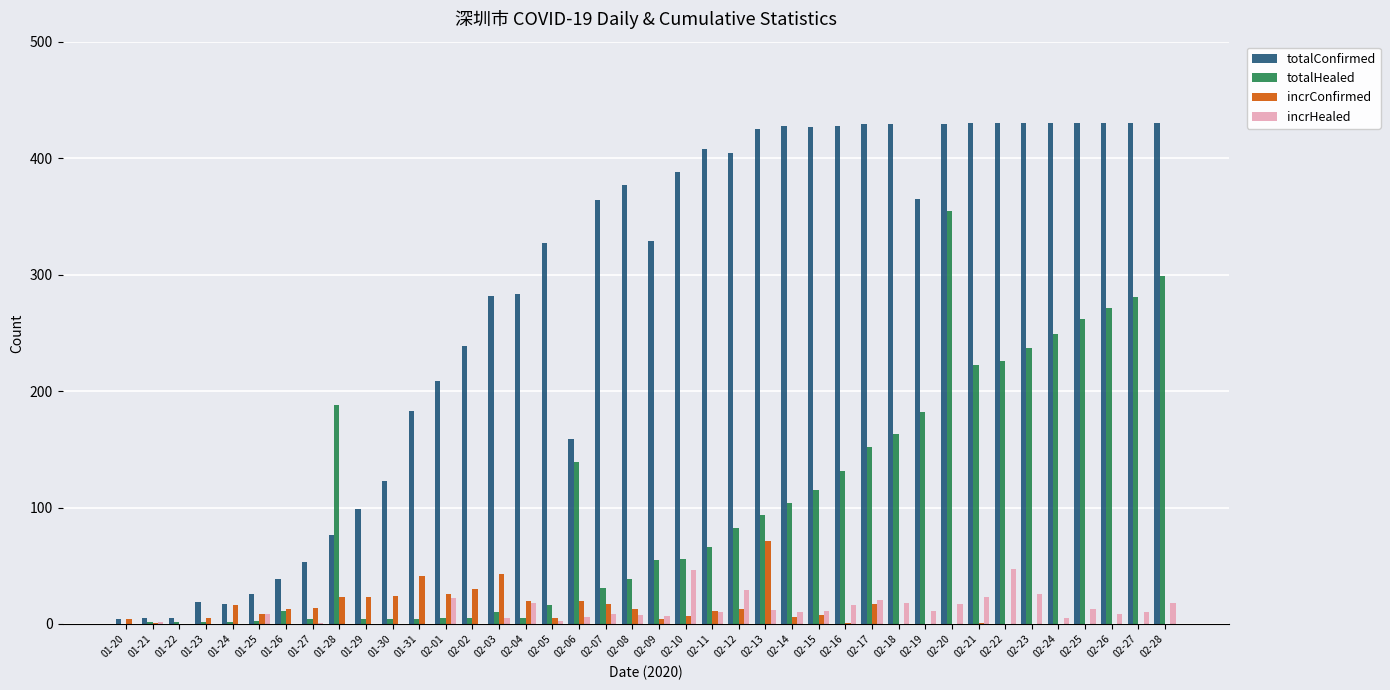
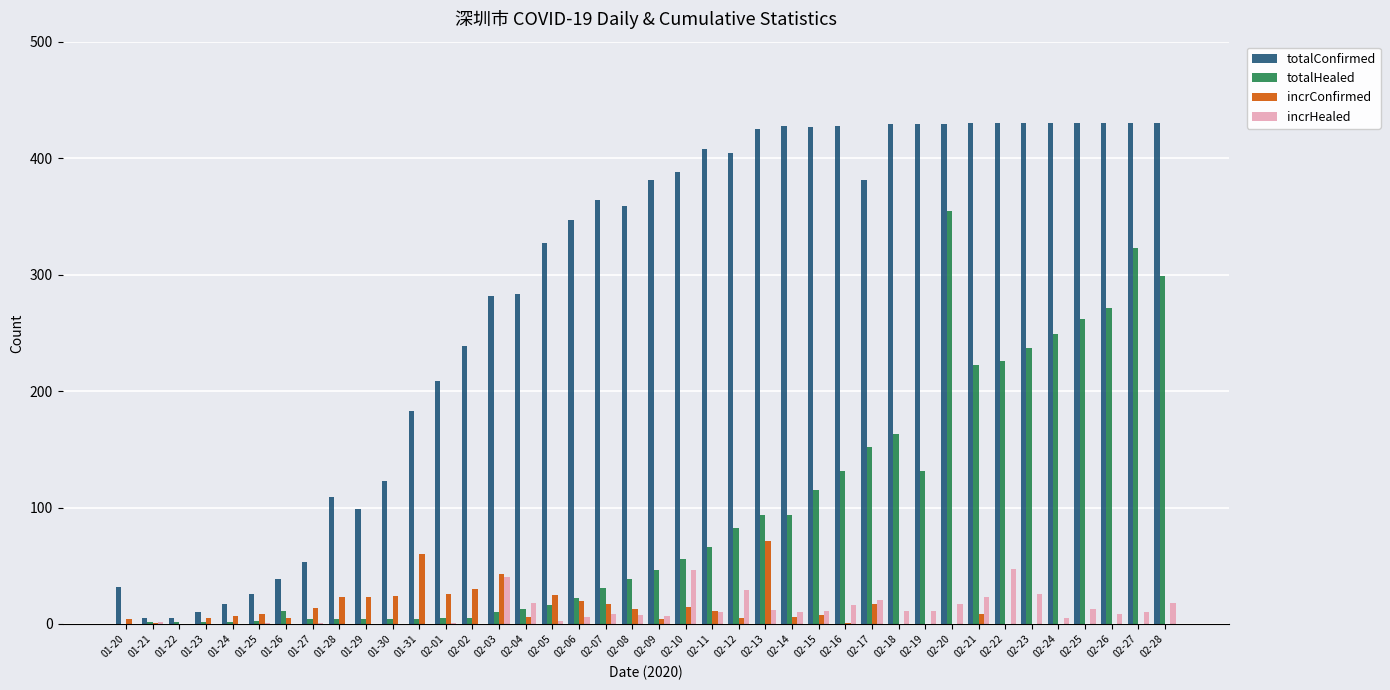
  {
    "totalConfirmed": {
-     "01-20": 4,
+     "01-20": 32,
      "01-21": 5,
      "01-22": 5,
-     "01-23": 19,
+     "01-23": 10,
      "01-24": 17,
      "01-25": 26,
      "01-26": 39,
      "01-27": 53,
-     "01-28": 76,
+     "01-28": 109,
      "01-29": 99,
      "01-30": 123,
      "01-31": 183,
      "02-01": 209,
      "02-02": 239,
      "02-03": 282,
      "02-04": 283,
      "02-05": 327,
-     "02-06": 159,
+     "02-06": 347,
      "02-07": 364,
-     "02-08": 377,
-     "02-09": 329,
+     "02-08": 359,
+     "02-09": 381,
      "02-10": 388,
      "02-11": 408,
      "02-12": 404,
      "02-13": 425,
      "02-14": 428,
      "02-15": 427,
      "02-16": 428,
-     "02-17": 429,
+     "02-17": 381,
      "02-18": 429,
-     "02-19": 365,
+     "02-19": 429,
      "02-20": 429,
      "02-21": 430,
      "02-22": 430,
      "02-23": 430,
      "02-24": 430,
      "02-25": 430,
      "02-26": 430,
      "02-27": 430,
      "02-28": 430
    },
    "totalHealed": {
      "01-20": 0,
      "01-25": 3,
      "01-26": 11,
      "01-27": 4,
-     "01-28": 188,
+     "01-28": 4,
      "01-29": 4,
      "01-30": 4,
      "01-31": 4,
      "02-01": 5,
      "02-02": 5,
      "02-03": 10,
-     "02-04": 5,
+     "02-04": 13,
      "02-05": 16,
-     "02-06": 139,
+     "02-06": 22,
      "02-07": 31,
      "02-08": 39,
-     "02-09": 55,
+     "02-09": 46,
      "02-10": 56,
      "02-11": 66,
      "02-12": 82,
      "02-13": 94,
-     "02-14": 104,
+     "02-14": 94,
      "02-15": 115,
      "02-16": 131,
      "02-17": 152,
      "02-18": 163,
-     "02-19": 182,
+     "02-19": 131,
      "02-20": 355,
      "02-21": 222,
      "02-22": 226,
      "02-23": 237,
      "02-24": 249,
      "02-25": 262,
      "02-26": 271,
-     "02-27": 281,
+     "02-27": 323,
      "02-28": 299
    },
    "incrConfirmed": {
      "01-20": 4,
      "01-22": 0,
      "01-23": 5,
-     "01-24": 16,
+     "01-24": 7,
      "01-25": 9,
-     "01-26": 13,
+     "01-26": 5,
      "01-27": 14,
      "01-28": 23,
      "01-29": 23,
      "01-30": 24,
-     "01-31": 41,
+     "01-31": 60,
      "02-01": 26,
      "02-02": 30,
      "02-03": 43,
-     "02-04": 20,
-     "02-05": 5,
+     "02-04": 6,
+     "02-05": 25,
      "02-06": 20,
      "02-07": 17,
      "02-08": 13,
      "02-09": 4,
-     "02-10": 7,
+     "02-10": 15,
      "02-11": 11,
-     "02-12": 13,
+     "02-12": 5,
      "02-13": 71,
      "02-14": 6,
      "02-15": 8,
      "02-17": 17,
      "02-18": 0,
      "02-19": 0,
      "02-20": 0,
-     "02-21": 1,
+     "02-21": 9,
      "02-22": 0,
      "02-23": 0,
      "02-24": 0,
      "02-25": 0,
      "02-26": 0,
      "02-27": 0,
      "02-28": 0
    },
    "incrHealed": {
      "01-20": 0,
      "01-22": 0,
      "01-23": 0,
      "01-24": 0,
-     "01-25": 9,
+     "01-25": 1,
      "01-26": 0,
      "01-28": 0,
      "01-29": 0,
      "01-30": 0,
      "01-31": 0,
-     "02-01": 22,
+     "02-01": 1,
      "02-02": 0,
-     "02-03": 5,
+     "02-03": 40,
      "02-04": 18,
      "02-05": 3,
      "02-06": 6,
      "02-07": 9,
      "02-08": 8,
      "02-09": 7,
      "02-10": 46,
      "02-11": 10,
      "02-12": 29,
      "02-13": 12,
      "02-14": 10,
      "02-15": 11,
      "02-16": 16,
      "02-17": 21,
-     "02-18": 18,
+     "02-18": 11,
      "02-19": 11,
      "02-20": 17,
      "02-21": 23,
      "02-22": 47,
      "02-23": 26,
      "02-24": 5,
      "02-25": 13,
      "02-26": 9,
      "02-27": 10,
      "02-28": 18
    }
  }
